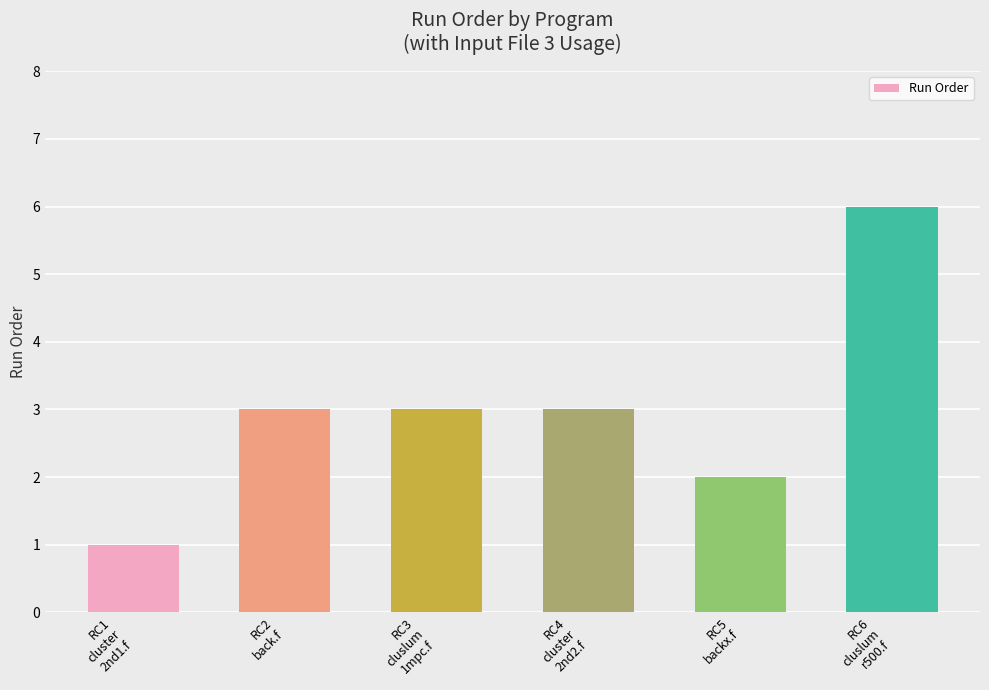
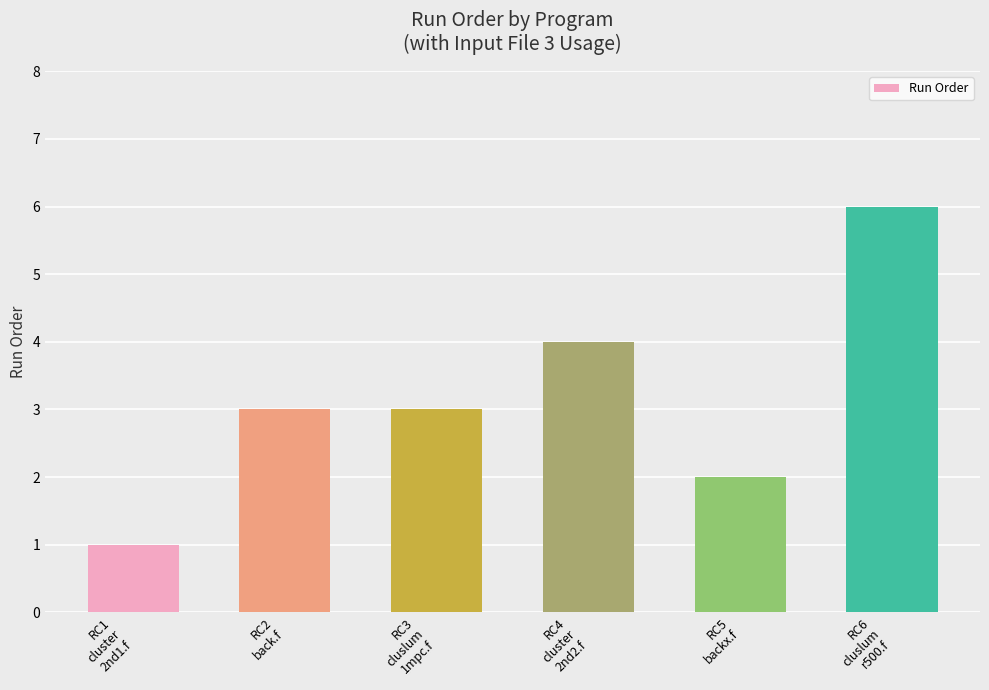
  {
    "RC1 cluster 2nd1.f": 1,
    "RC2 back.f": 3,
    "RC3 cluslum 1mpc.f": 3,
-   "RC4 cluster 2nd2.f": 3,
+   "RC4 cluster 2nd2.f": 4,
    "RC5 backx.f": 2,
    "RC6 cluslum r500.f": 6
  }
